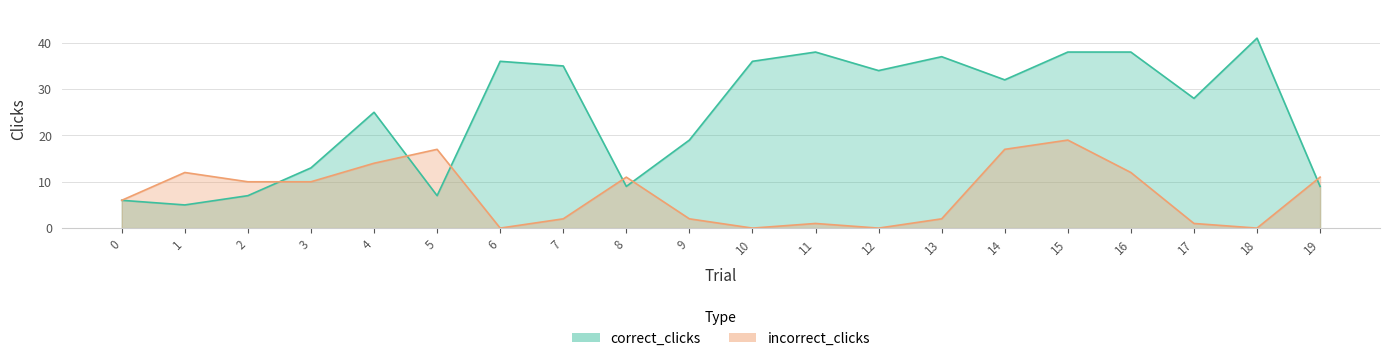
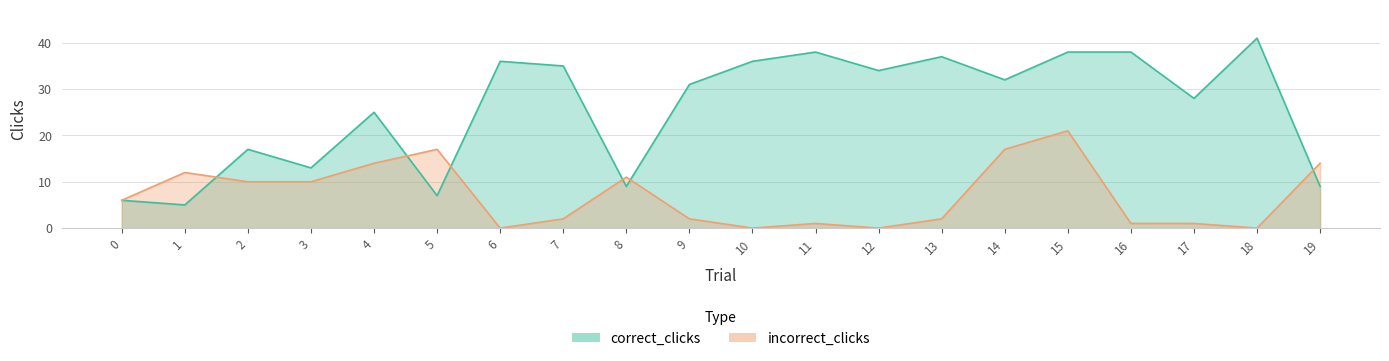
  {
    "correct_clicks": {
      "1": 5,
-     "2": 7,
+     "2": 17,
      "3": 13,
      "4": 25,
      "5": 7,
      "6": 36,
      "7": 35,
      "8": 9,
-     "9": 19,
+     "9": 31,
      "10": 36,
      "11": 38,
      "12": 34,
      "13": 37,
      "14": 32,
      "15": 38,
      "16": 38,
      "17": 28,
      "18": 41,
      "19": 9
    },
    "incorrect_clicks": {
      "1": 12,
      "2": 10,
      "3": 10,
      "4": 14,
      "5": 17,
      "6": 0,
      "7": 2,
      "8": 11,
      "9": 2,
      "10": 0,
      "11": 1,
      "12": 0,
      "13": 2,
      "14": 17,
-     "15": 19,
-     "16": 12,
+     "15": 21,
+     "16": 1,
      "17": 1,
      "18": 0,
-     "19": 11
+     "19": 14
    }
  }
